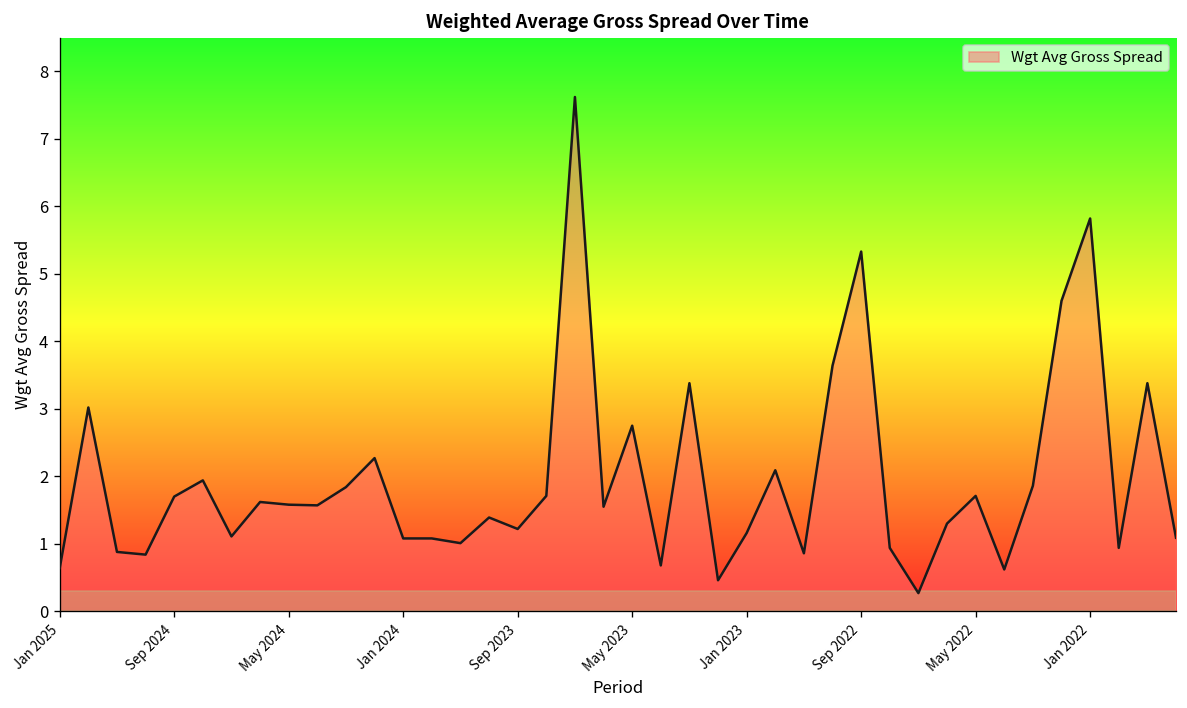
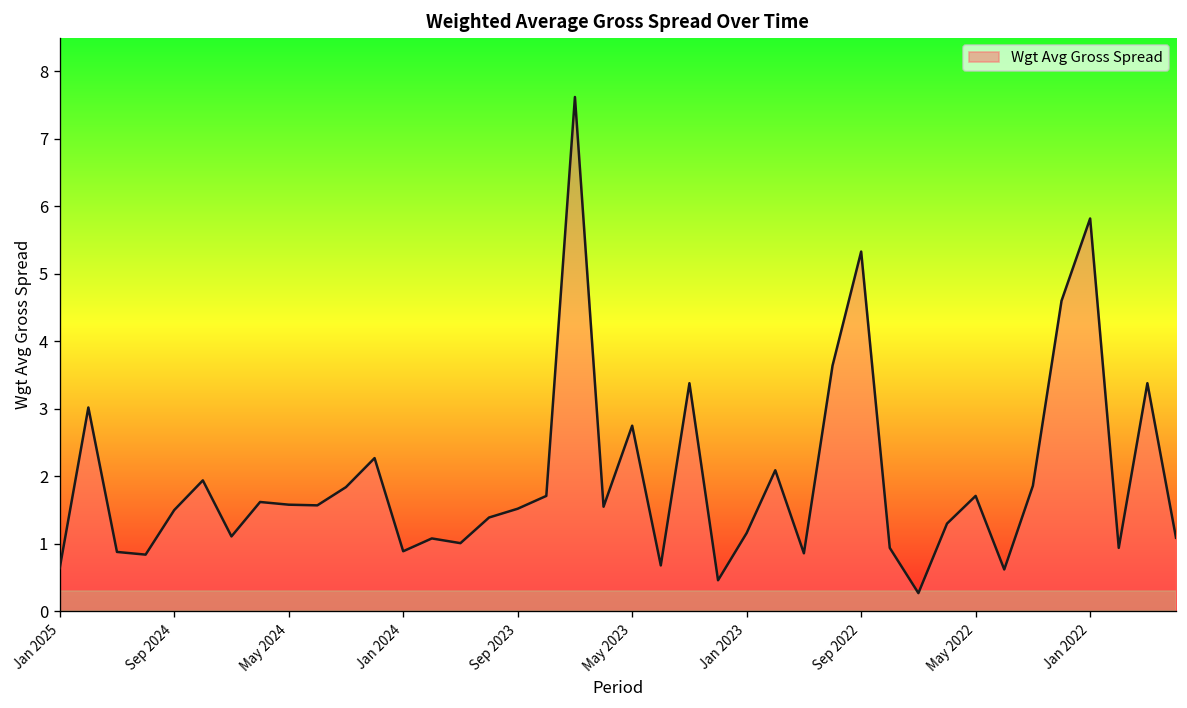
  {
    "Jan 2025": 0.6,
-   "Sep 2024": 1.7,
+   "Sep 2024": 1.5,
    "May 2024": 1.6,
-   "Jan 2024": 1.1,
-   "Sep 2023": 1.2,
+   "Jan 2024": 0.9,
+   "Sep 2023": 1.5,
    "May 2023": 2.8,
    "Jan 2023": 1.2,
    "Sep 2022": 5.3,
    "May 2022": 1.7,
    "Jan 2022": 5.8
  }
